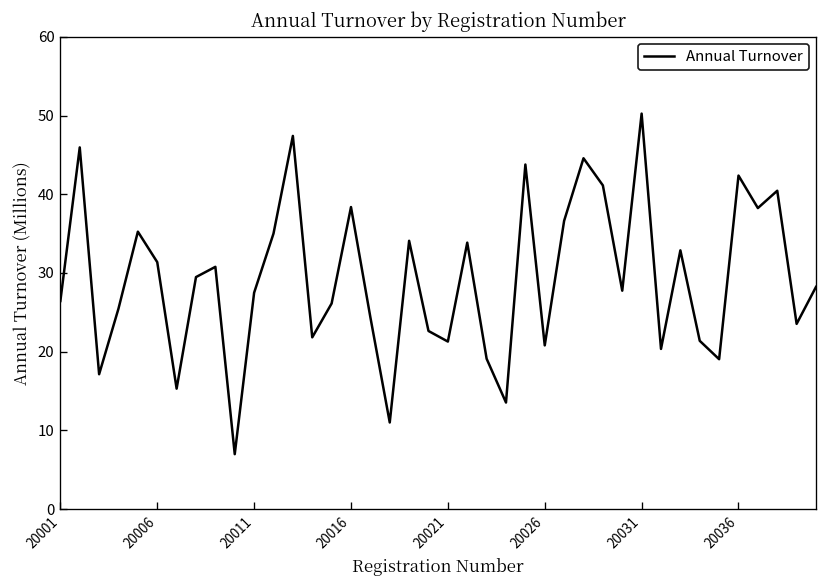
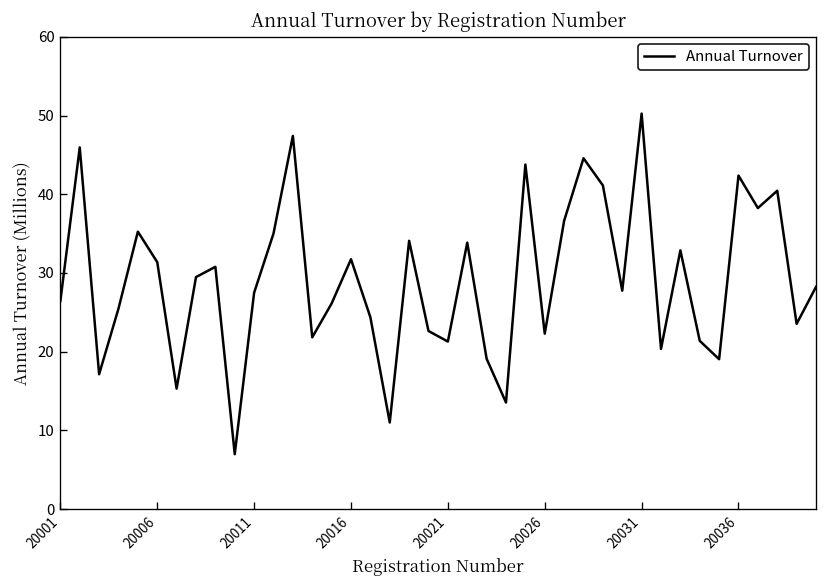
  {
    "20001": 26,
    "20006": 31,
    "20011": 27,
-   "20016": 38,
+   "20016": 32,
    "20021": 21,
-   "20026": 21,
+   "20026": 22,
    "20031": 50,
    "20036": 42
  }
